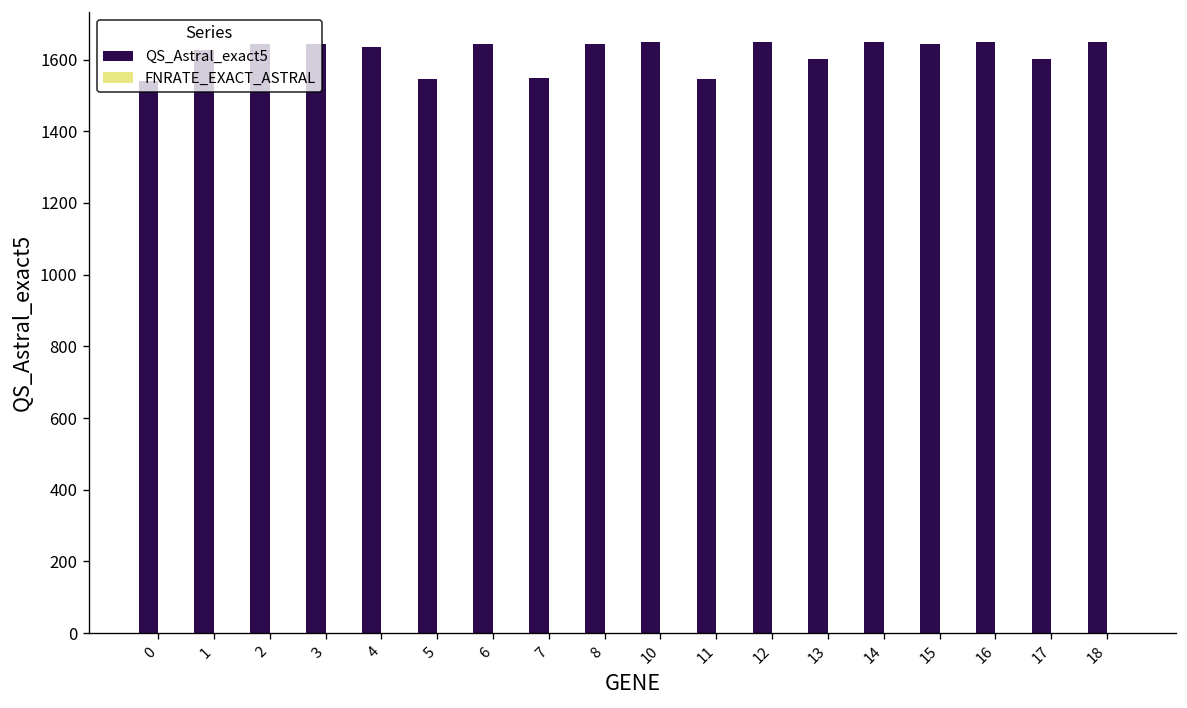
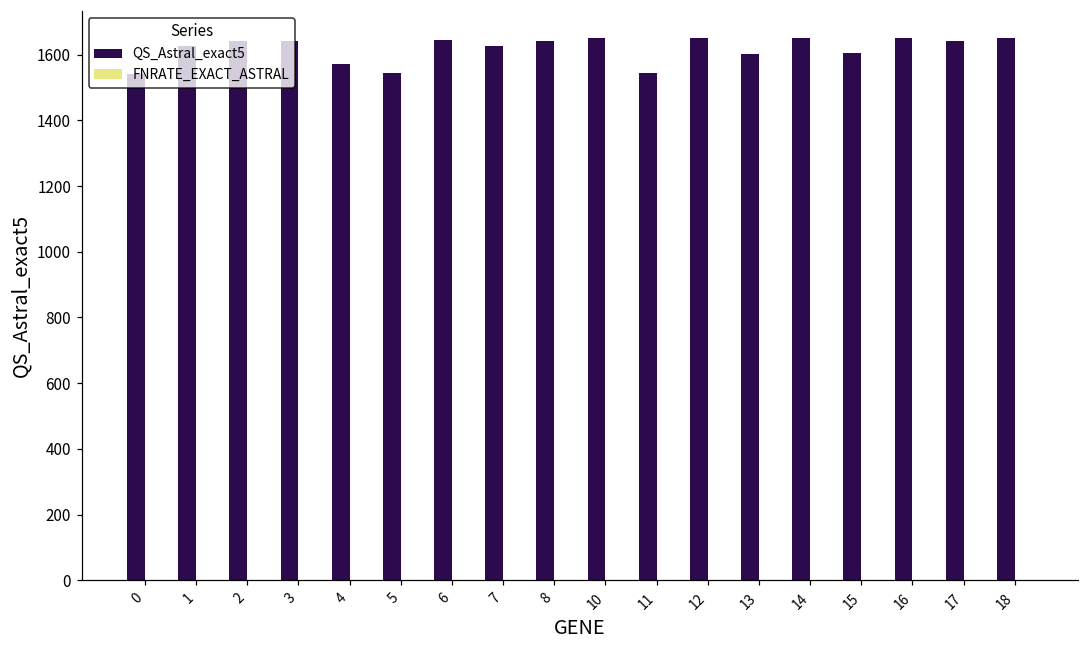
  {
    "QS_Astral_exact5": {
-     "4": 1630,
+     "4": 1570,
      "5": 1550,
      "6": 1640,
-     "7": 1550,
+     "7": 1630,
      "8": 1640,
      "10": 1650,
      "11": 1550,
      "12": 1650,
      "13": 1600,
      "14": 1650,
-     "15": 1640,
+     "15": 1600,
      "16": 1650,
-     "17": 1600,
+     "17": 1640,
      "18": 1650
    },
    "FNRATE_EXACT_ASTRAL": {
      "0": 0,
      "1": 0,
      "2": 0,
      "3": 0,
      "4": 0,
      "5": 0,
      "6": 0,
      "7": 0,
      "8": 0,
      "10": 0,
      "11": 0,
      "12": 0,
      "13": 0,
      "14": 0,
      "15": 0,
      "16": 0,
      "17": 0,
      "18": 0
    }
  }
